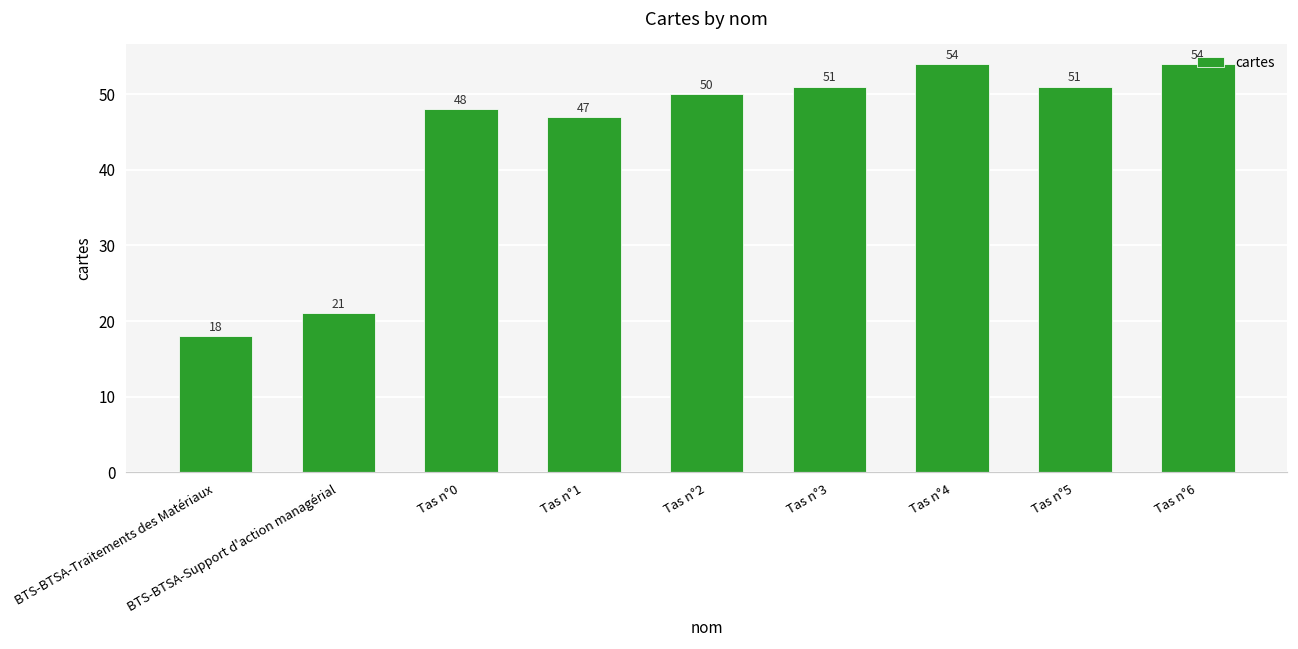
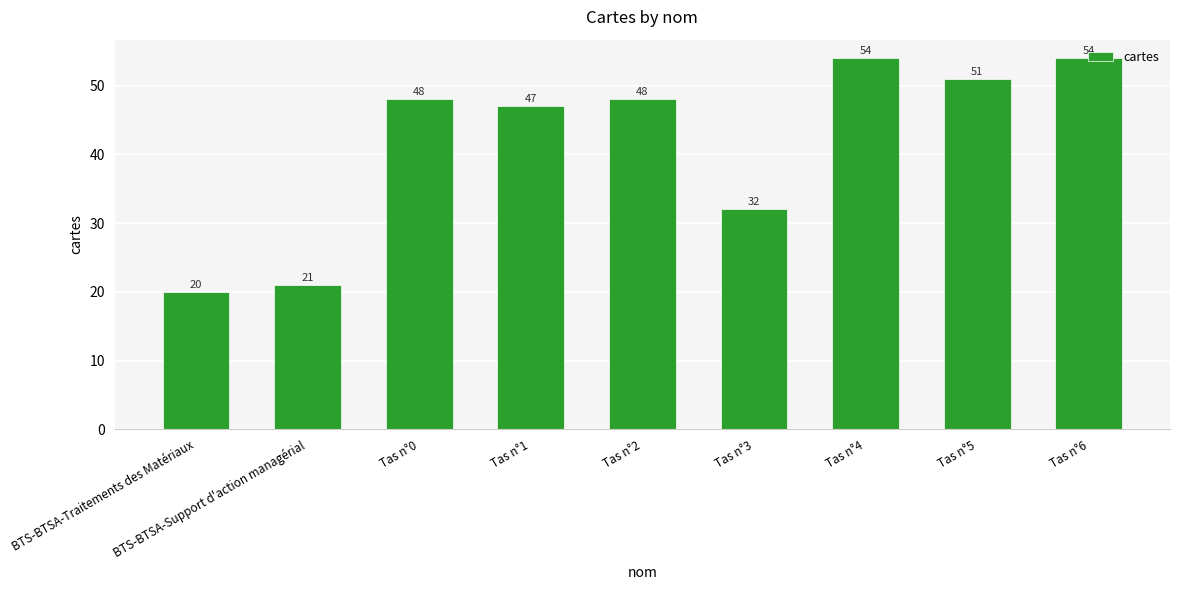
  {
-   "BTS-BTSA-Traitements des Matériaux": 18,
+   "BTS-BTSA-Traitements des Matériaux": 20,
    "BTS-BTSA-Support d'action managérial": 21,
    "Tas n°0": 48,
    "Tas n°1": 47,
-   "Tas n°2": 50,
-   "Tas n°3": 51,
+   "Tas n°2": 48,
+   "Tas n°3": 32,
    "Tas n°4": 54,
    "Tas n°5": 51,
    "Tas n°6": 54
  }
